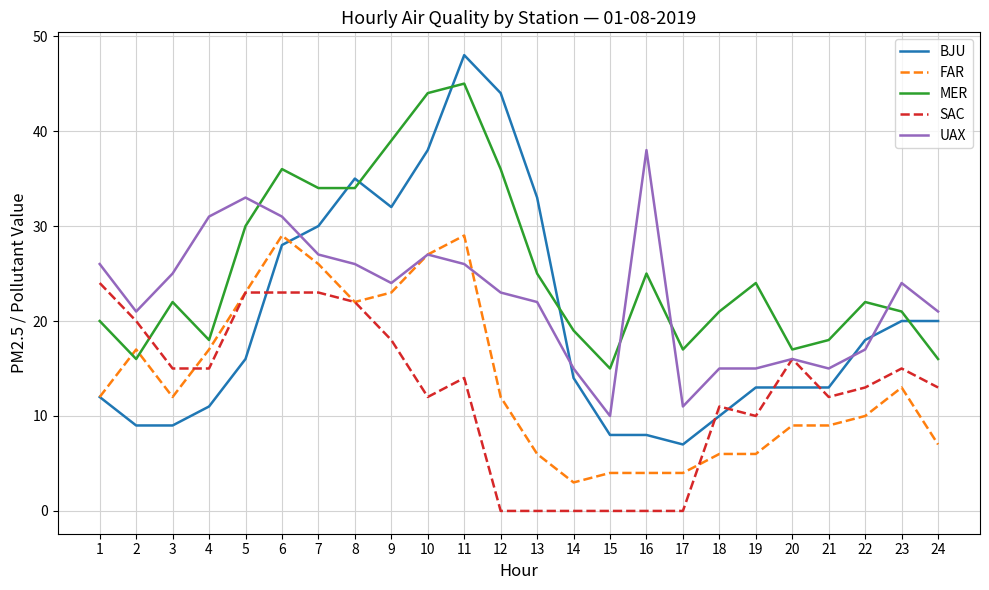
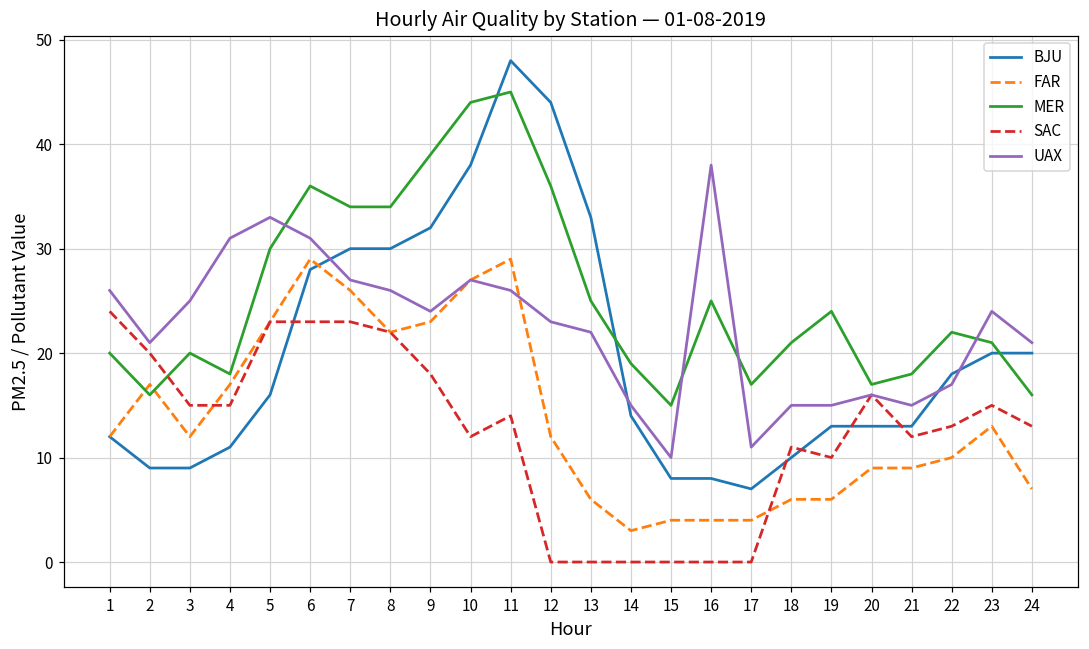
  {
    "BJU": {
      "2": 9,
      "3": 9,
      "4": 11,
      "5": 16,
      "6": 28,
      "7": 30,
-     "8": 35,
+     "8": 30,
      "9": 32,
      "10": 38,
      "11": 48,
      "12": 44,
      "13": 33,
      "14": 14,
      "15": 8,
      "16": 8,
      "17": 7,
      "18": 10,
      "19": 13,
      "20": 13,
      "21": 13,
      "22": 18,
      "23": 20,
      "24": 20
    },
    "FAR": {
      "2": 17,
      "3": 12,
      "4": 17,
      "6": 29,
      "7": 26,
      "9": 23,
      "11": 29,
      "12": 12,
      "13": 6,
      "14": 3,
      "15": 4,
      "16": 4,
      "17": 4,
      "18": 6,
      "19": 6,
      "20": 9,
      "21": 9,
      "22": 10,
      "23": 13,
      "24": 7
    },
    "MER": {
      "1": 20,
      "2": 16,
-     "3": 22,
+     "3": 20,
      "4": 18,
      "5": 30,
      "6": 36,
      "7": 34,
      "8": 34,
      "9": 39,
      "10": 44,
      "11": 45,
      "12": 36,
      "13": 25,
      "14": 19,
      "15": 15,
      "16": 25,
      "17": 17,
      "18": 21,
      "19": 24,
      "20": 17,
      "21": 18,
      "22": 22,
      "23": 21,
      "24": 16
    },
    "SAC": {
      "1": 24,
      "2": 20,
      "3": 15,
      "4": 15,
      "6": 23,
      "7": 23,
      "9": 18,
      "10": 12,
      "11": 14,
      "12": 0,
      "13": 0,
      "14": 0,
      "15": 0,
      "16": 0,
      "17": 0,
      "18": 11,
      "19": 10,
      "21": 12,
      "22": 13,
      "23": 15,
      "24": 13
    },
    "UAX": {
      "1": 26,
      "2": 21,
      "3": 25,
      "4": 31,
      "5": 33,
      "6": 31,
      "7": 27,
      "8": 26,
      "9": 24,
      "11": 26,
      "12": 23,
      "13": 22,
      "14": 15,
      "15": 10,
      "16": 38,
      "17": 11,
      "18": 15,
      "19": 15,
      "21": 15,
      "22": 17,
      "23": 24,
      "24": 21
    }
  }
